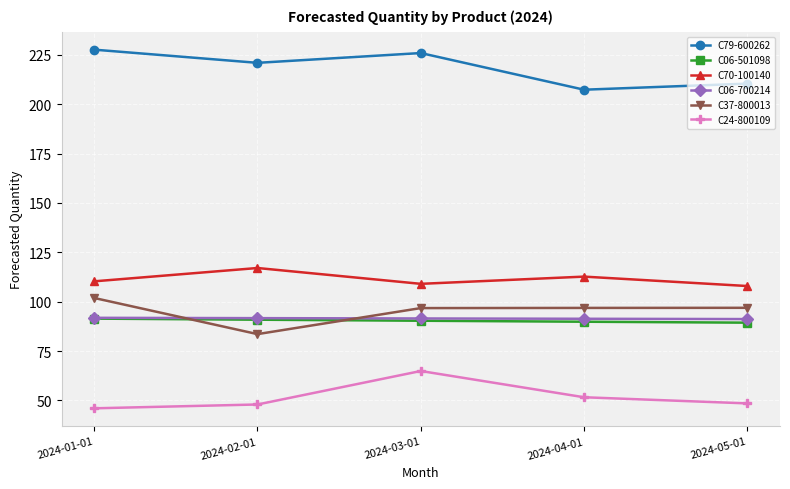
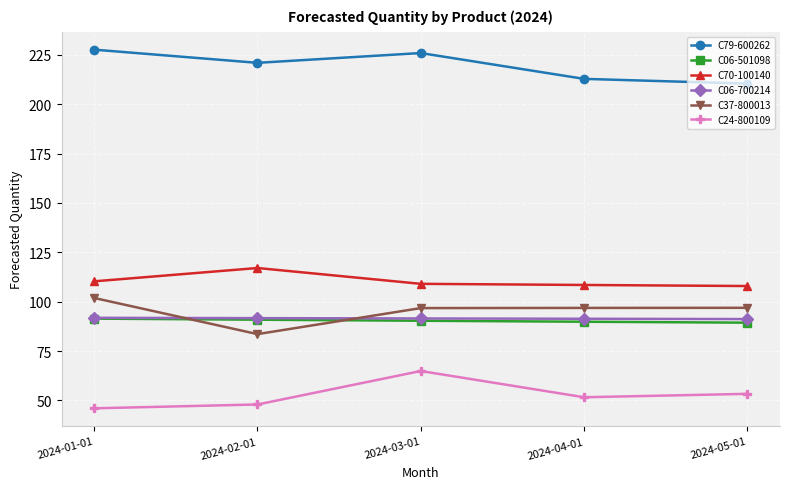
  {
    "C79-600262": {
      "2024-01-01": 228,
      "2024-02-01": 221,
      "2024-03-01": 226,
-     "2024-04-01": 207
+     "2024-04-01": 213
    },
    "C06-501098": {
      "2024-04-01": 90,
      "2024-05-01": 89
    },
    "C70-100140": {
      "2024-01-01": 110,
      "2024-02-01": 117,
      "2024-03-01": 109,
-     "2024-04-01": 113,
+     "2024-04-01": 108,
      "2024-05-01": 108
    },
    "C06-700214": {
      "2024-04-01": 91,
      "2024-05-01": 91
    },
    "C37-800013": {
      "2024-01-01": 102,
      "2024-02-01": 84,
      "2024-03-01": 97,
      "2024-04-01": 97,
      "2024-05-01": 97
    },
    "C24-800109": {
      "2024-01-01": 46,
      "2024-02-01": 48,
      "2024-03-01": 65,
      "2024-04-01": 52,
-     "2024-05-01": 49
+     "2024-05-01": 53
    }
  }
